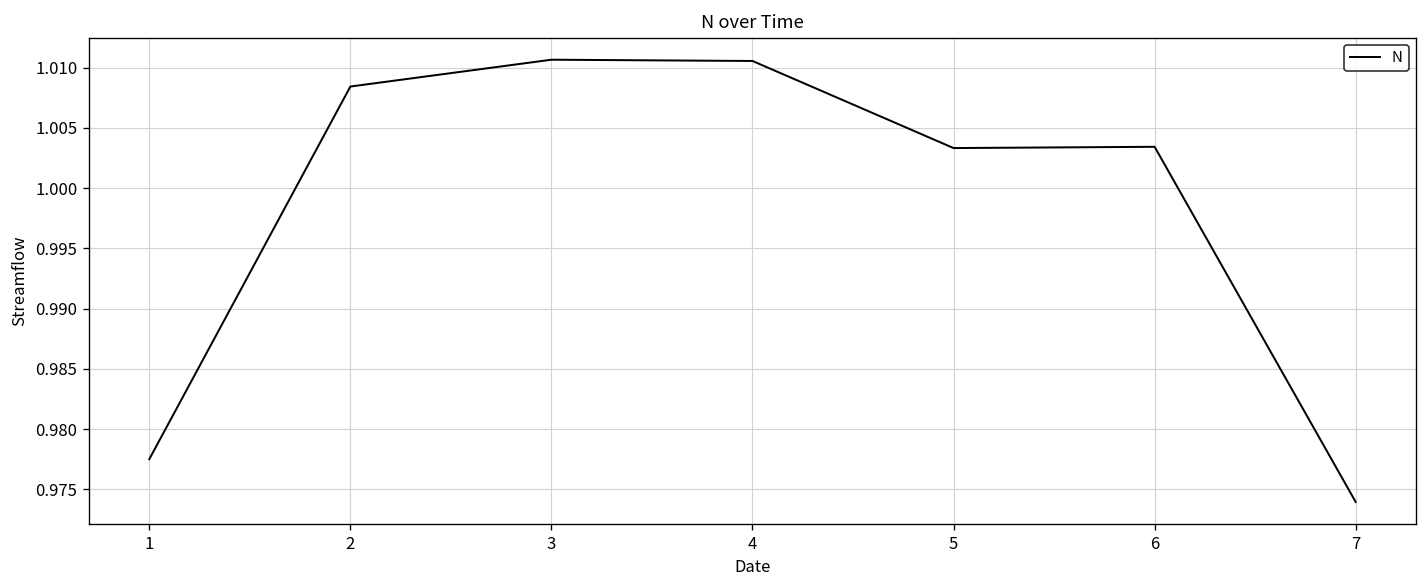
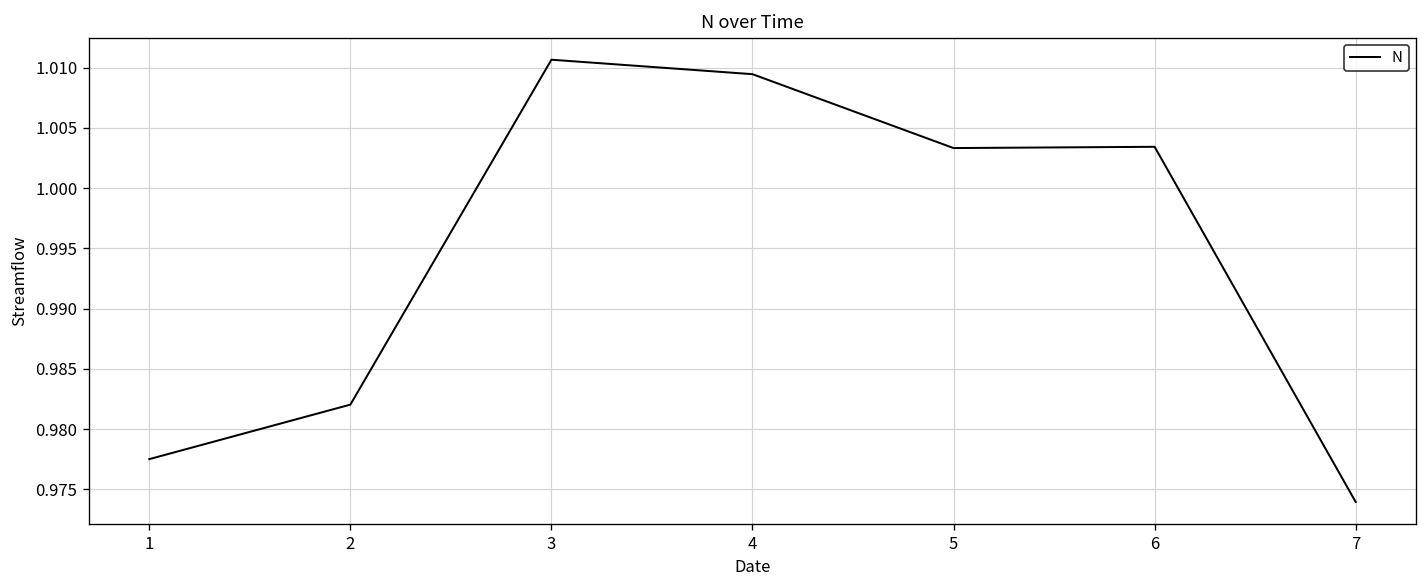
  {
    "1": 0.9775,
-   "2": 1.0084,
+   "2": 0.9820,
    "3": 1.0107,
-   "4": 1.0106,
+   "4": 1.0095,
    "5": 1.0033,
    "6": 1.0034,
    "7": 0.9740
  }
